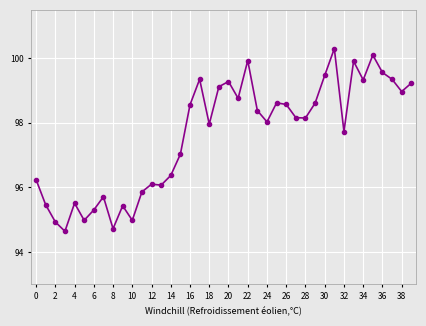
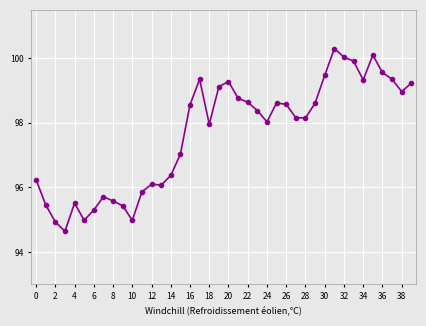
  {
    "0": 96.2,
    "2": 94.9,
    "4": 95.5,
    "6": 95.3,
-   "8": 94.7,
+   "8": 95.6,
    "10": 95.0,
    "12": 96.1,
    "14": 96.4,
    "16": 98.6,
    "18": 98.0,
    "20": 99.3,
-   "22": 99.9,
+   "22": 98.6,
    "24": 98.0,
    "26": 98.6,
    "28": 98.2,
    "30": 99.5,
-   "32": 97.7,
+   "32": 100.0,
    "34": 99.3,
    "36": 99.6,
    "38": 99.0
  }
